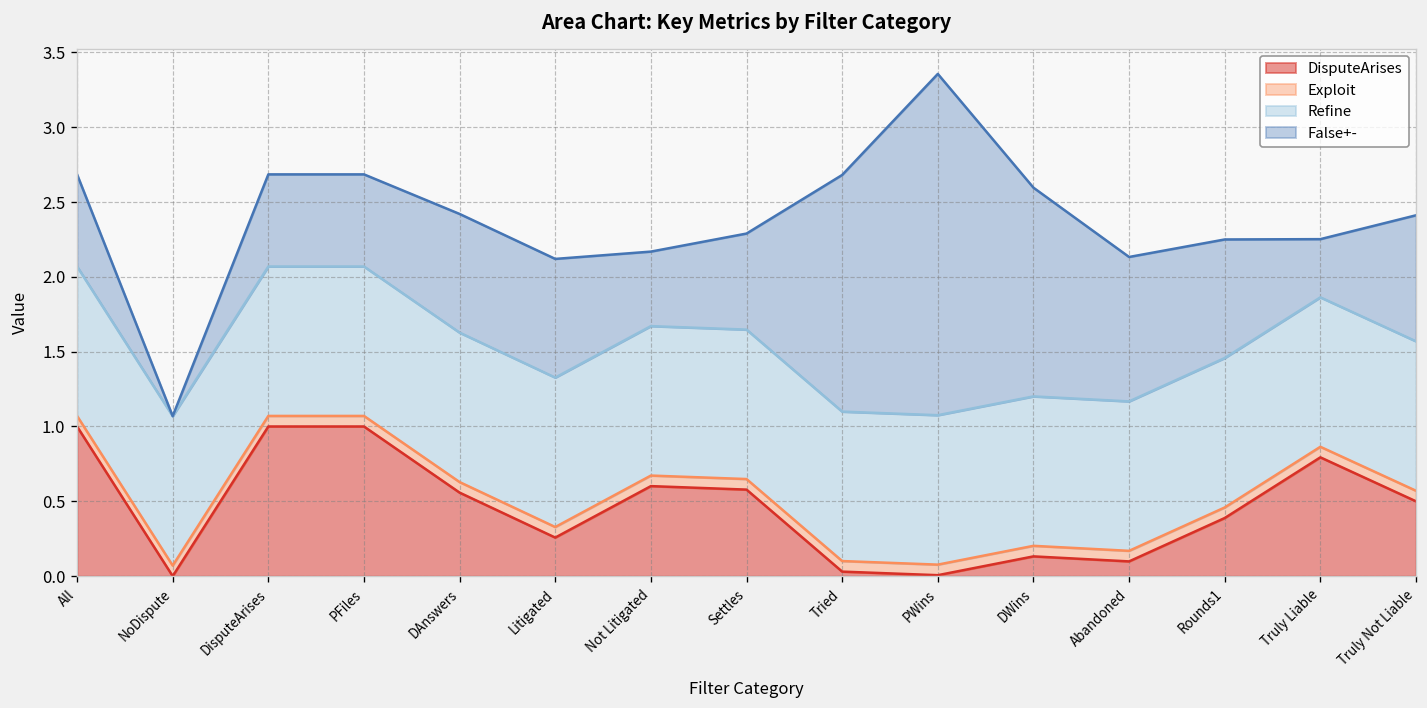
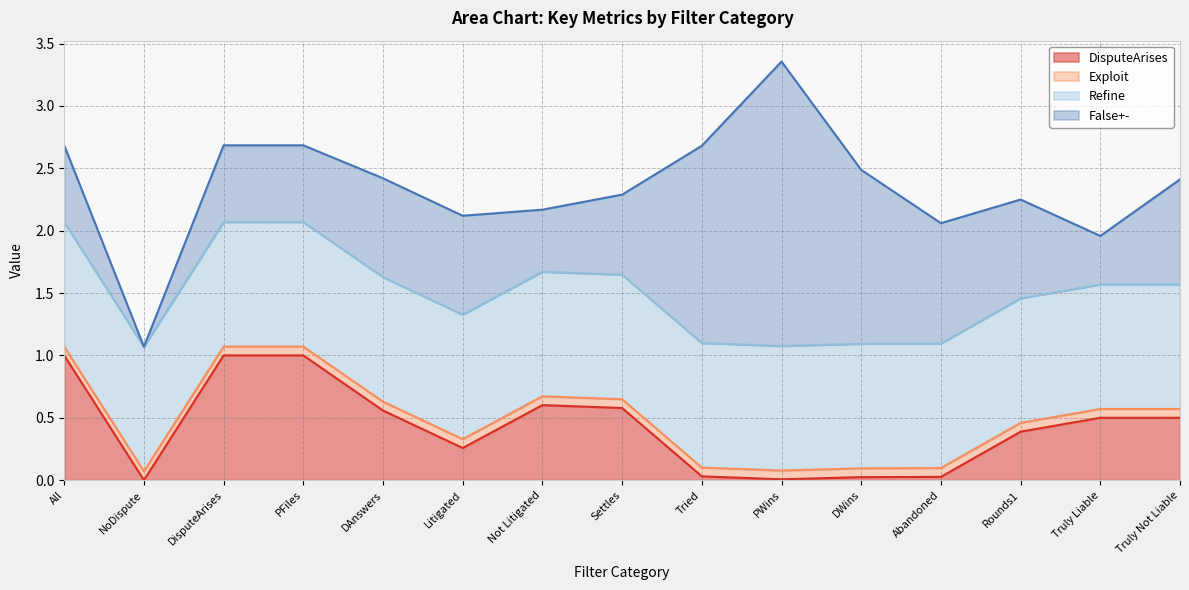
  {
    "DisputeArises": {
      "All": 1.00,
      "NoDispute": 0.00,
      "DisputeArises": 1.00,
      "PFiles": 1.00,
      "DAnswers": 0.56,
      "Litigated": 0.26,
      "Not Litigated": 0.60,
      "Settles": 0.58,
      "Tried": 0.03,
      "PWins": 0.01,
-     "DWins": 0.13,
-     "Abandoned": 0.10,
+     "DWins": 0.02,
+     "Abandoned": 0.03,
      "Rounds1": 0.39,
-     "Truly Liable": 0.79,
+     "Truly Liable": 0.50,
      "Truly Not Liable": 0.50
    },
    "Exploit": {
      "All": 0.07,
      "NoDispute": 0.07,
      "DisputeArises": 0.07,
      "PFiles": 0.07,
      "DAnswers": 0.07,
      "Litigated": 0.07,
      "Not Litigated": 0.07,
      "Settles": 0.07,
      "Tried": 0.07,
      "PWins": 0.07,
      "DWins": 0.07,
      "Abandoned": 0.07,
      "Rounds1": 0.07,
      "Truly Liable": 0.07,
      "Truly Not Liable": 0.07
    }
  }
